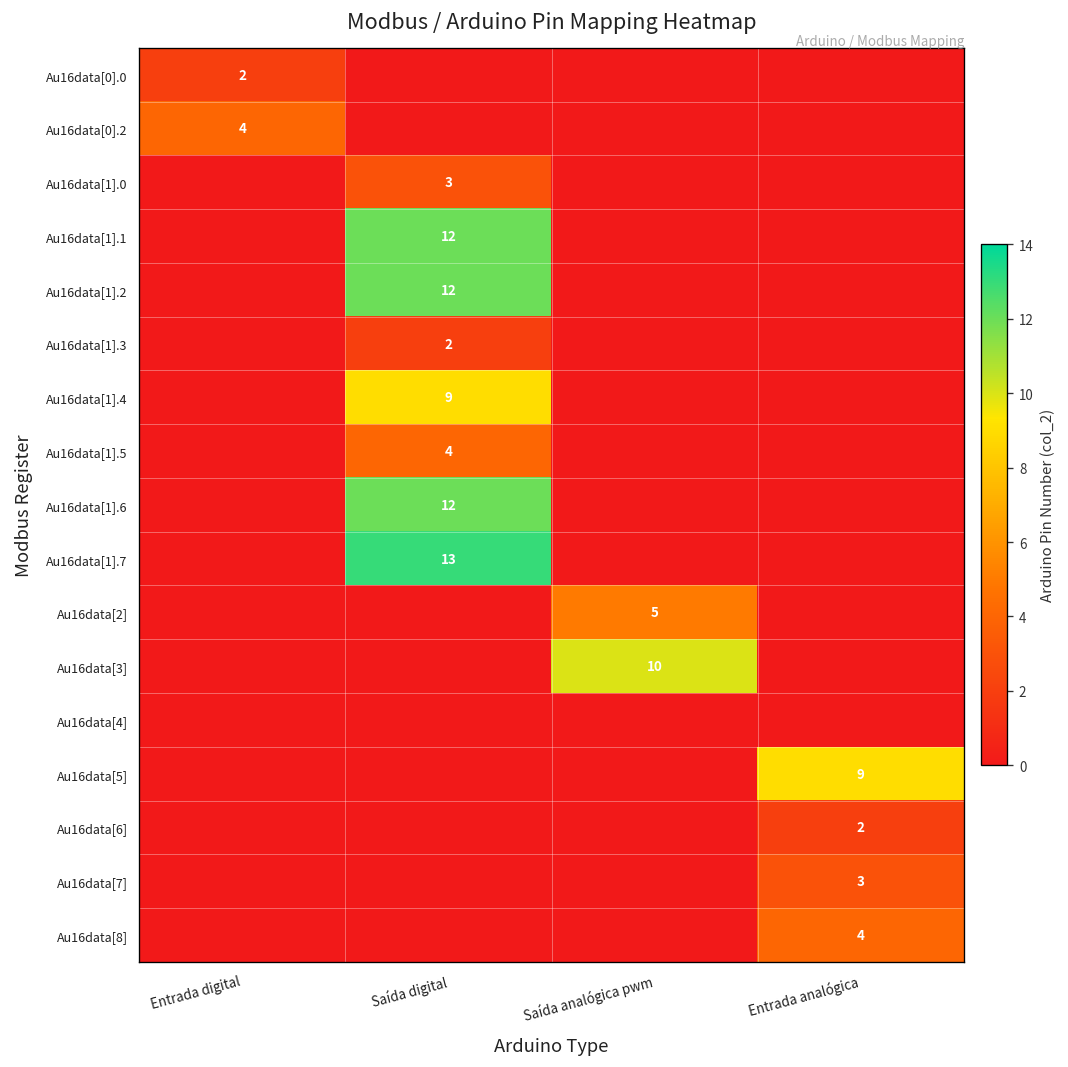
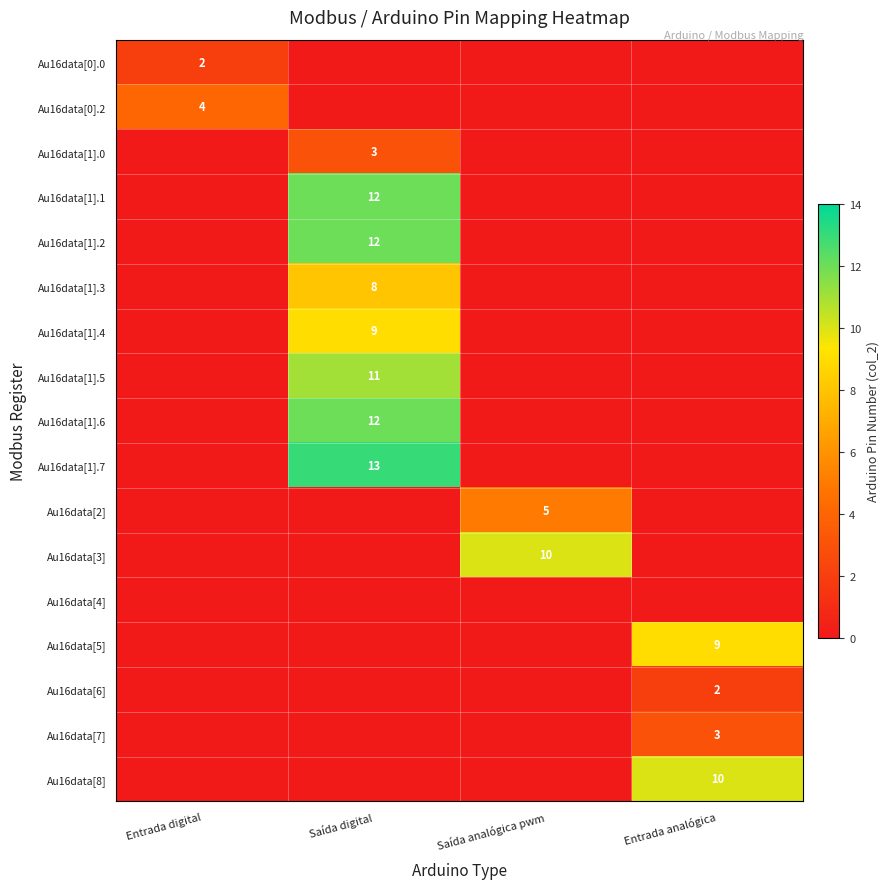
  {
    "Au16data[0].0": {
      "Entrada digital": 2
    },
    "Au16data[0].2": {
      "Entrada digital": 4
    },
    "Au16data[1].0": {
      "Saída digital": 3
    },
    "Au16data[1].1": {
      "Saída digital": 12
    },
    "Au16data[1].2": {
      "Saída digital": 12
    },
    "Au16data[1].3": {
-     "Saída digital": 2
+     "Saída digital": 8
    },
    "Au16data[1].4": {
      "Saída digital": 9
    },
    "Au16data[1].5": {
-     "Saída digital": 4
+     "Saída digital": 11
    },
    "Au16data[1].6": {
      "Saída digital": 12
    },
    "Au16data[1].7": {
      "Saída digital": 13
    },
    "Au16data[2]": {
      "Saída analógica pwm": 5
    },
    "Au16data[3]": {
      "Saída analógica pwm": 10
    },
    "Au16data[5]": {
      "Entrada analógica": 9
    },
    "Au16data[6]": {
      "Entrada analógica": 2
    },
    "Au16data[7]": {
      "Entrada analógica": 3
    },
    "Au16data[8]": {
-     "Entrada analógica": 4
+     "Entrada analógica": 10
    }
  }
